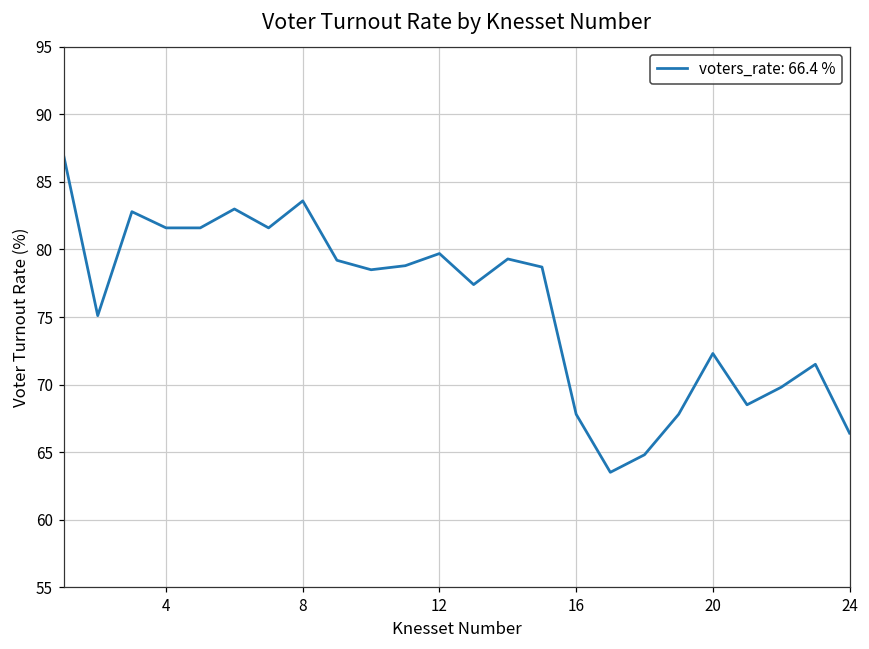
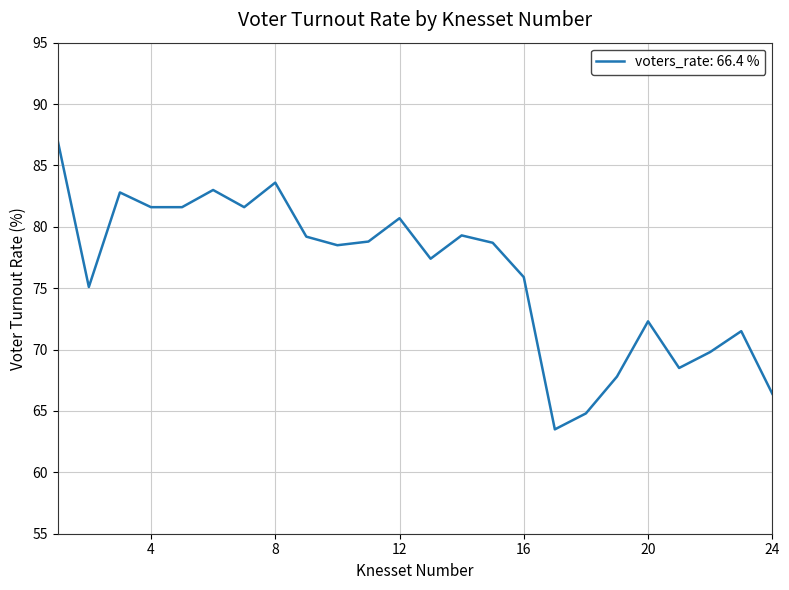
  {
    "4": 81.6,
    "8": 83.6,
-   "12": 79.7,
-   "16": 67.8,
+   "12": 80.7,
+   "16": 75.9,
    "20": 72.3,
    "24": 66.4
  }
